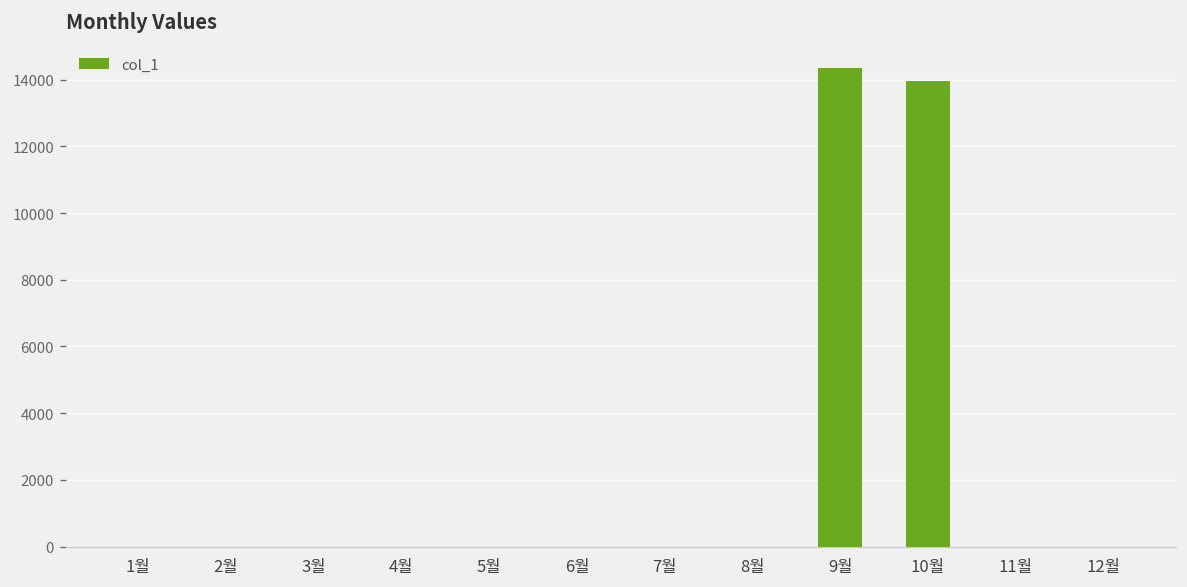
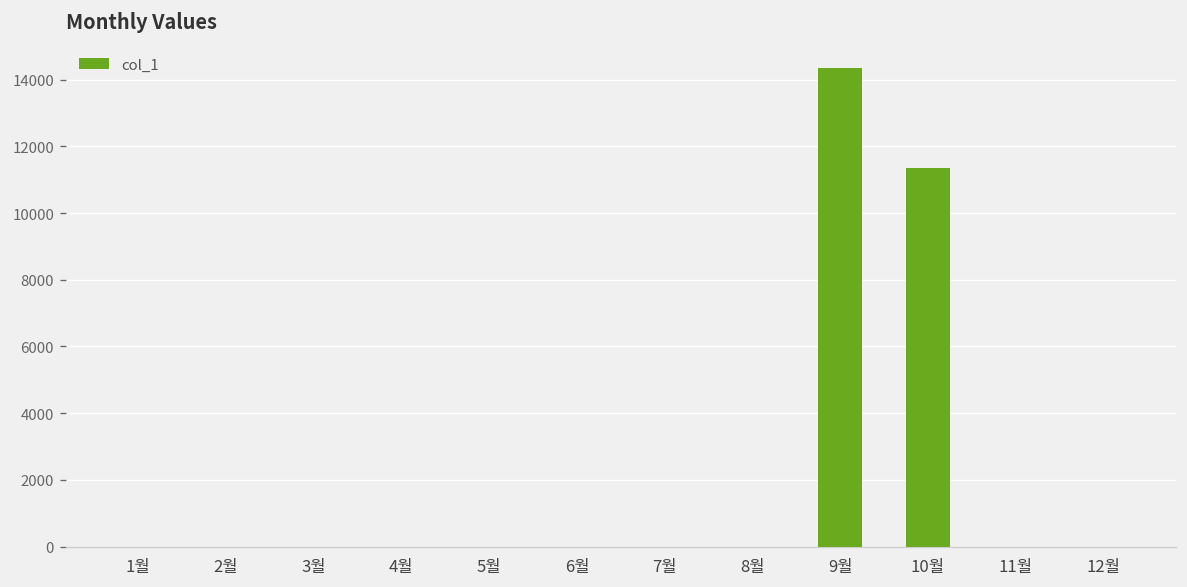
  {
    "1월": 0,
    "2월": 0,
    "3월": 0,
    "4월": 0,
    "5월": 0,
    "6월": 0,
    "7월": 0,
    "8월": 0,
    "9월": 14300,
-   "10월": 14000,
+   "10월": 11400,
    "11월": 0,
    "12월": 0
  }
